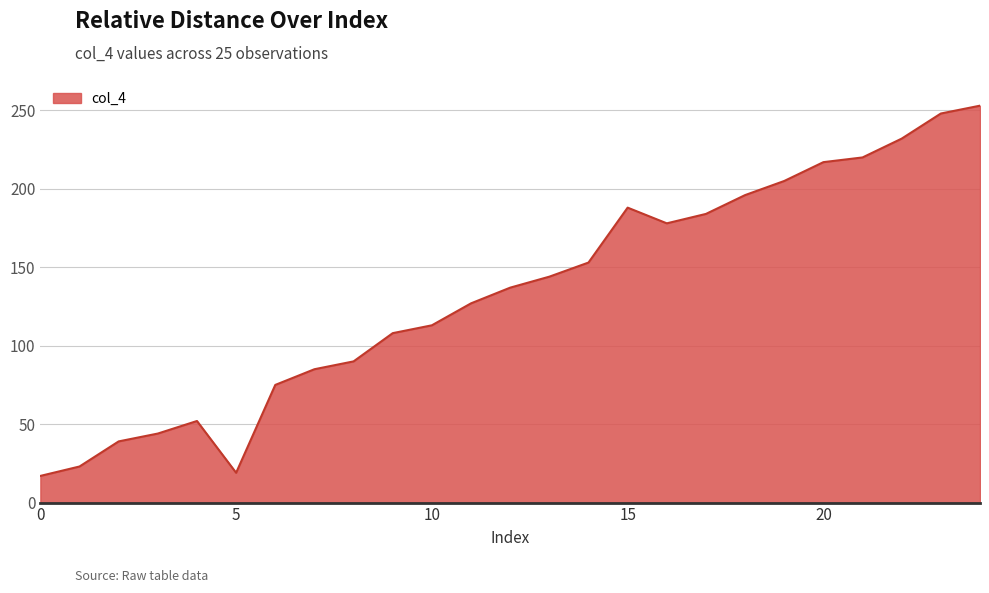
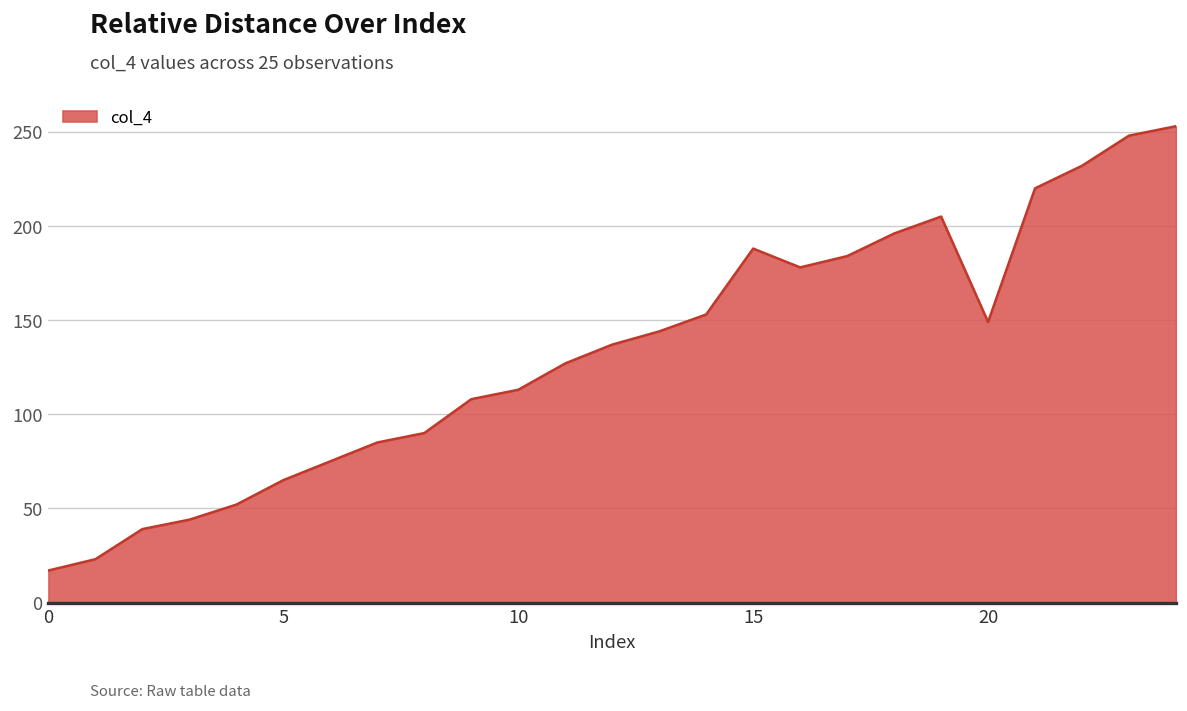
  {
    "0": 17,
-   "5": 19,
+   "5": 65,
    "10": 113,
    "15": 188,
-   "20": 217
+   "20": 149
  }
